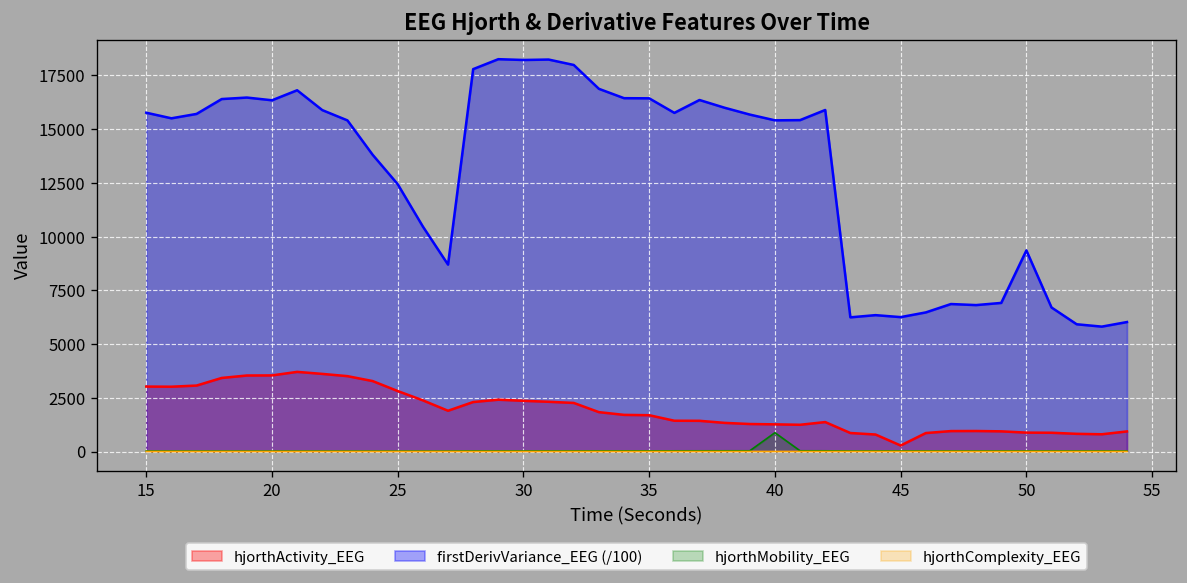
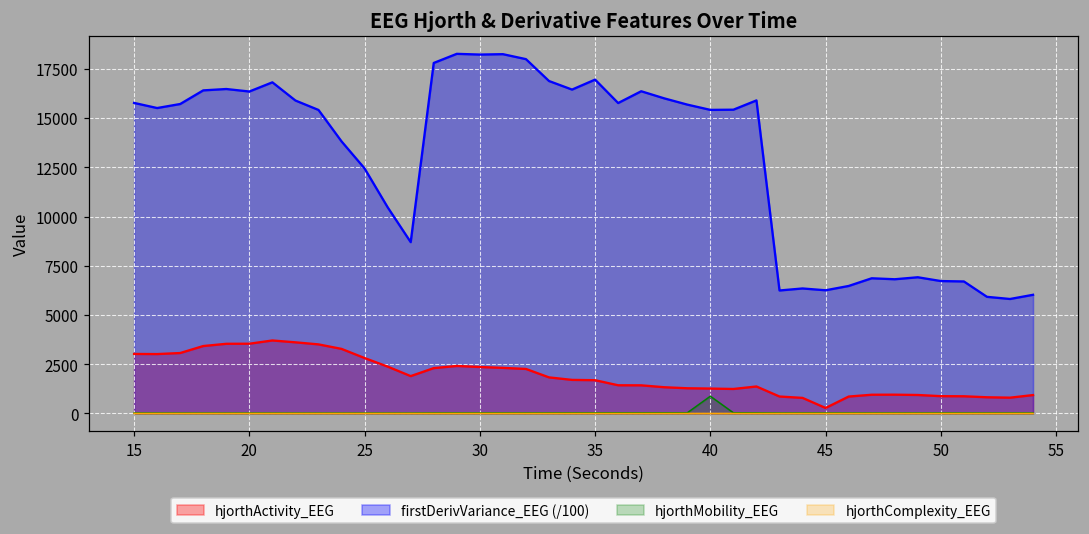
  {
    "hjorthActivity_EEG": {
      "15": 3000,
      "20": 3500,
      "25": 2800,
      "30": 2400,
      "35": 1700,
      "40": 1300,
      "45": 300,
      "50": 900
    },
    "firstDerivVariance_EEG (/100)": {
      "15": 15800,
      "20": 16300,
      "25": 12400,
      "30": 18200,
-     "35": 16400,
+     "35": 16900,
      "40": 15400,
      "45": 6300,
-     "50": 9400
+     "50": 6700
    },
    "hjorthMobility_EEG": {
      "40": 900
    },
    "hjorthComplexity_EEG": {
      "40": 0
    }
  }
